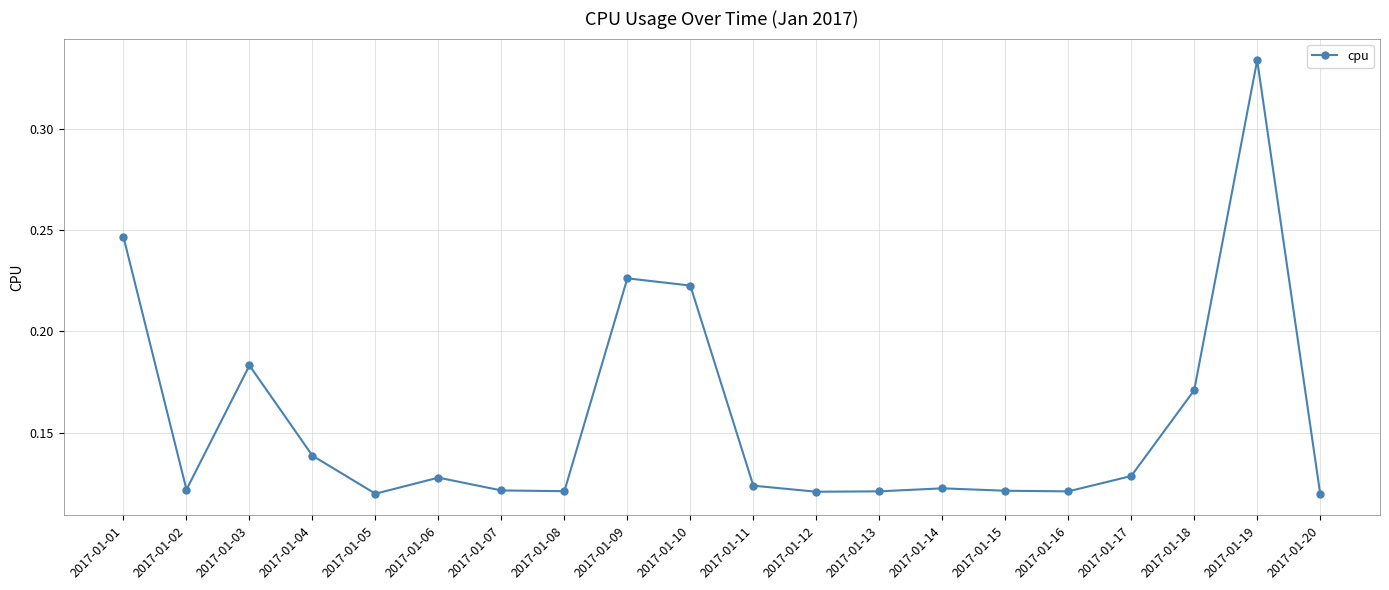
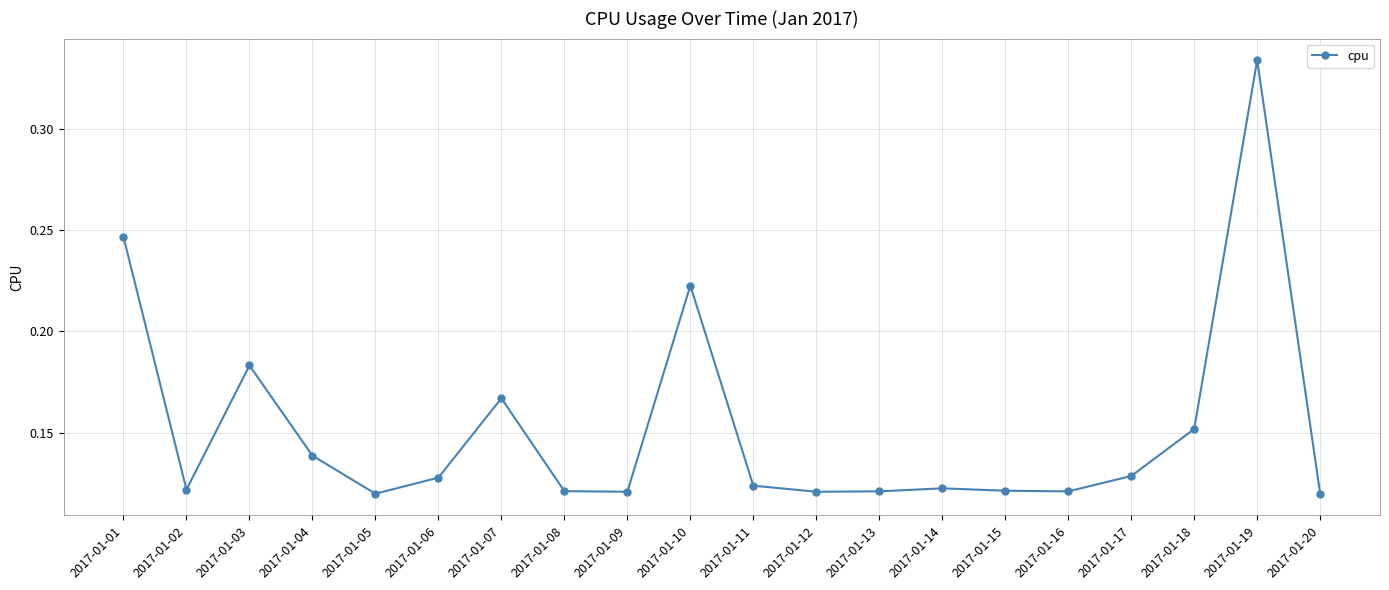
  {
    "2017-01-01": 0.247,
    "2017-01-02": 0.122,
    "2017-01-03": 0.183,
    "2017-01-04": 0.139,
    "2017-01-05": 0.120,
    "2017-01-06": 0.128,
-   "2017-01-07": 0.121,
+   "2017-01-07": 0.167,
    "2017-01-08": 0.121,
-   "2017-01-09": 0.226,
+   "2017-01-09": 0.121,
    "2017-01-10": 0.223,
    "2017-01-11": 0.124,
    "2017-01-12": 0.121,
    "2017-01-13": 0.121,
    "2017-01-14": 0.122,
    "2017-01-15": 0.121,
    "2017-01-16": 0.121,
    "2017-01-17": 0.129,
-   "2017-01-18": 0.171,
+   "2017-01-18": 0.152,
    "2017-01-19": 0.334,
    "2017-01-20": 0.120
  }
